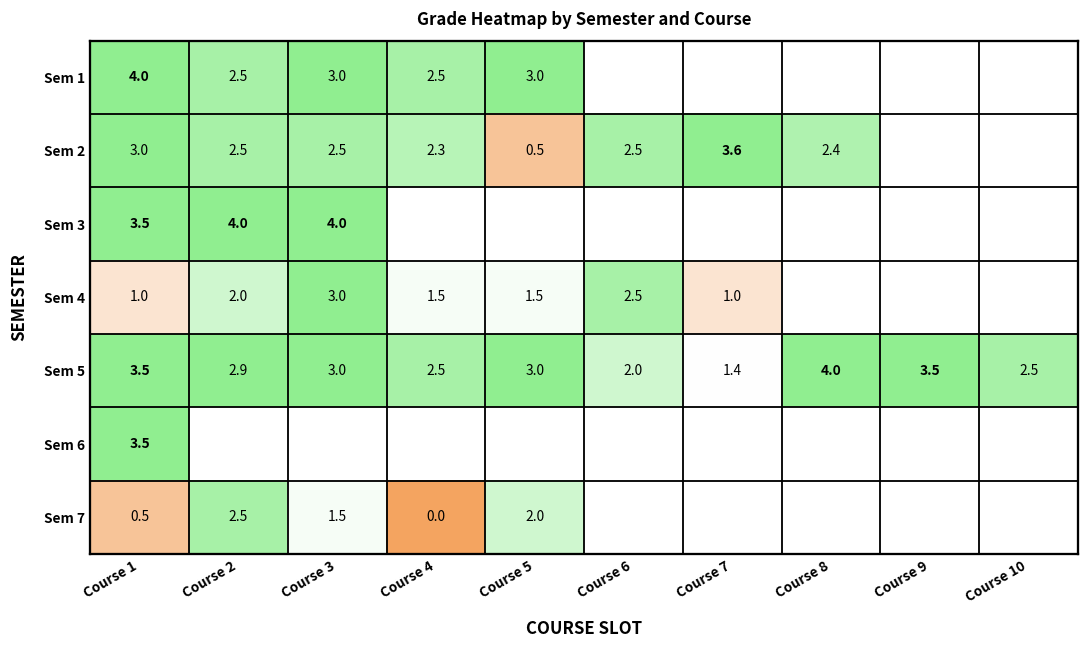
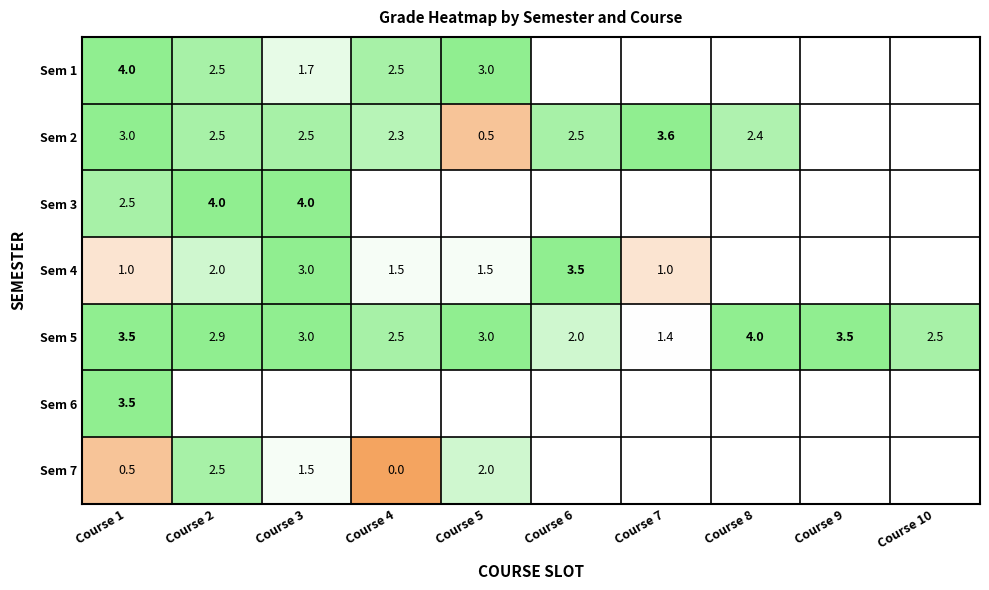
  {
    "Sem 1": {
      "Course 1": 4.0,
      "Course 2": 2.5,
-     "Course 3": 3.0,
+     "Course 3": 1.7,
      "Course 4": 2.5,
      "Course 5": 3.0
    },
    "Sem 2": {
      "Course 1": 3.0,
      "Course 2": 2.5,
      "Course 3": 2.5,
      "Course 4": 2.3,
      "Course 5": 0.5,
      "Course 6": 2.5,
      "Course 7": 3.6,
      "Course 8": 2.4
    },
    "Sem 3": {
-     "Course 1": 3.5,
+     "Course 1": 2.5,
      "Course 2": 4.0,
      "Course 3": 4.0
    },
    "Sem 4": {
      "Course 1": 1.0,
      "Course 2": 2.0,
      "Course 3": 3.0,
      "Course 4": 1.5,
      "Course 5": 1.5,
-     "Course 6": 2.5,
+     "Course 6": 3.5,
      "Course 7": 1.0
    },
    "Sem 5": {
      "Course 1": 3.5,
      "Course 2": 2.9,
      "Course 3": 3.0,
      "Course 4": 2.5,
      "Course 5": 3.0,
      "Course 6": 2.0,
      "Course 7": 1.4,
      "Course 8": 4.0,
      "Course 9": 3.5,
      "Course 10": 2.5
    },
    "Sem 6": {
      "Course 1": 3.5
    },
    "Sem 7": {
      "Course 1": 0.5,
      "Course 2": 2.5,
      "Course 3": 1.5,
      "Course 4": 0.0,
      "Course 5": 2.0
    }
  }
